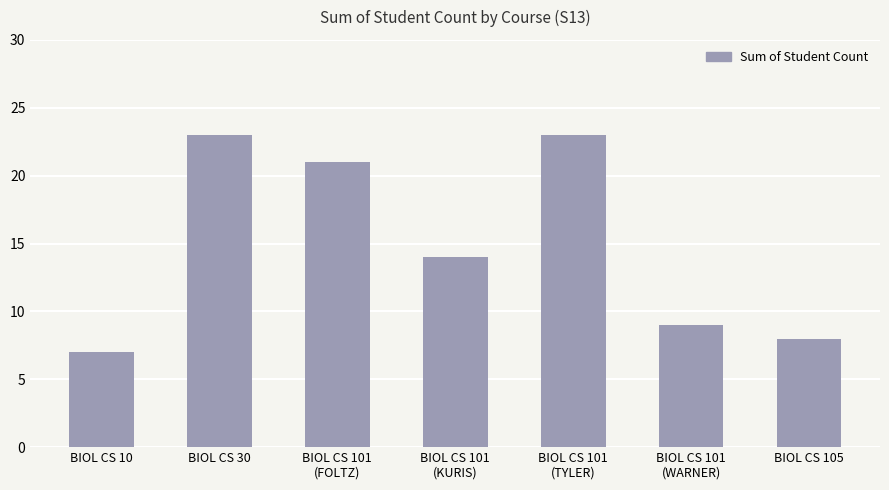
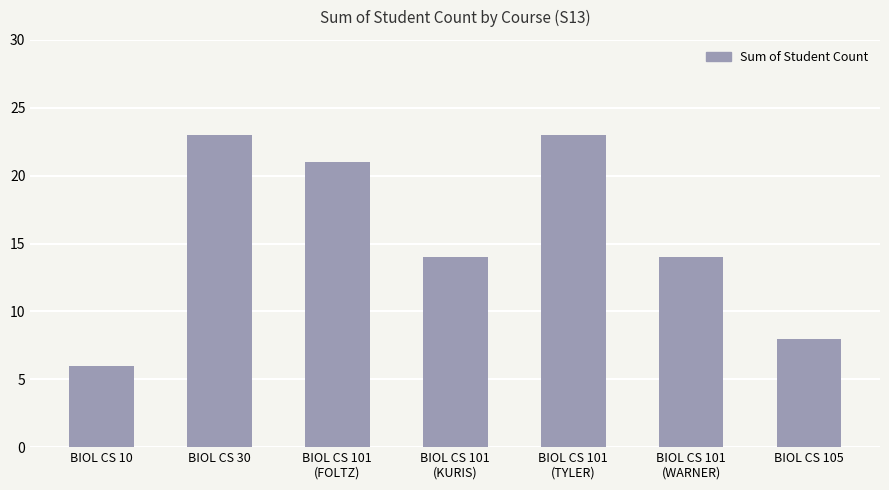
  {
-   "BIOL CS 10": 7,
+   "BIOL CS 10": 6,
    "BIOL CS 30": 23,
    "BIOL CS 101 (FOLTZ)": 21,
    "BIOL CS 101 (KURIS)": 14,
    "BIOL CS 101 (TYLER)": 23,
-   "BIOL CS 101 (WARNER)": 9,
+   "BIOL CS 101 (WARNER)": 14,
    "BIOL CS 105": 8
  }
